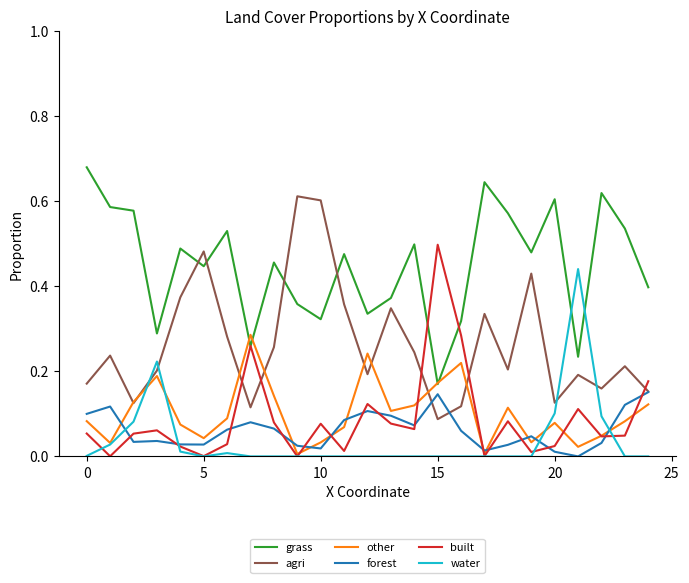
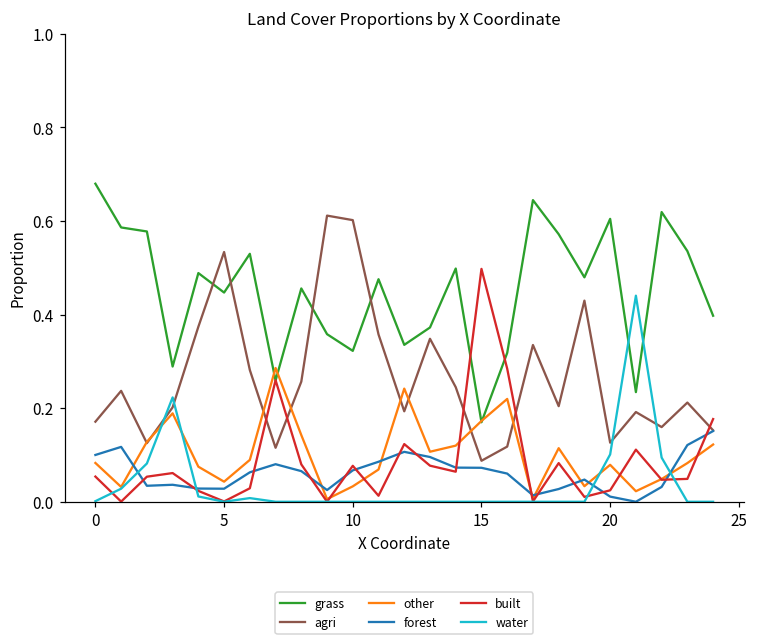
  {
    "grass": {
      "0": 0.68,
      "5": 0.45,
      "10": 0.32,
      "20": 0.60
    },
    "agri": {
      "0": 0.17,
-     "5": 0.48,
+     "5": 0.53,
      "10": 0.60,
      "15": 0.09,
      "20": 0.13
    },
    "other": {
      "0": 0.08,
      "5": 0.04,
      "10": 0.03,
      "20": 0.08
    },
    "forest": {
      "0": 0.10,
      "5": 0.03,
-     "10": 0.02,
-     "15": 0.15,
+     "10": 0.07,
+     "15": 0.07,
      "20": 0.01
    },
    "built": {
      "0": 0.05,
      "10": 0.08,
      "15": 0.50,
      "20": 0.02
    },
    "water": {
      "0": 0.00,
      "10": 0.00,
      "15": 0.00,
      "20": 0.10
    }
  }
